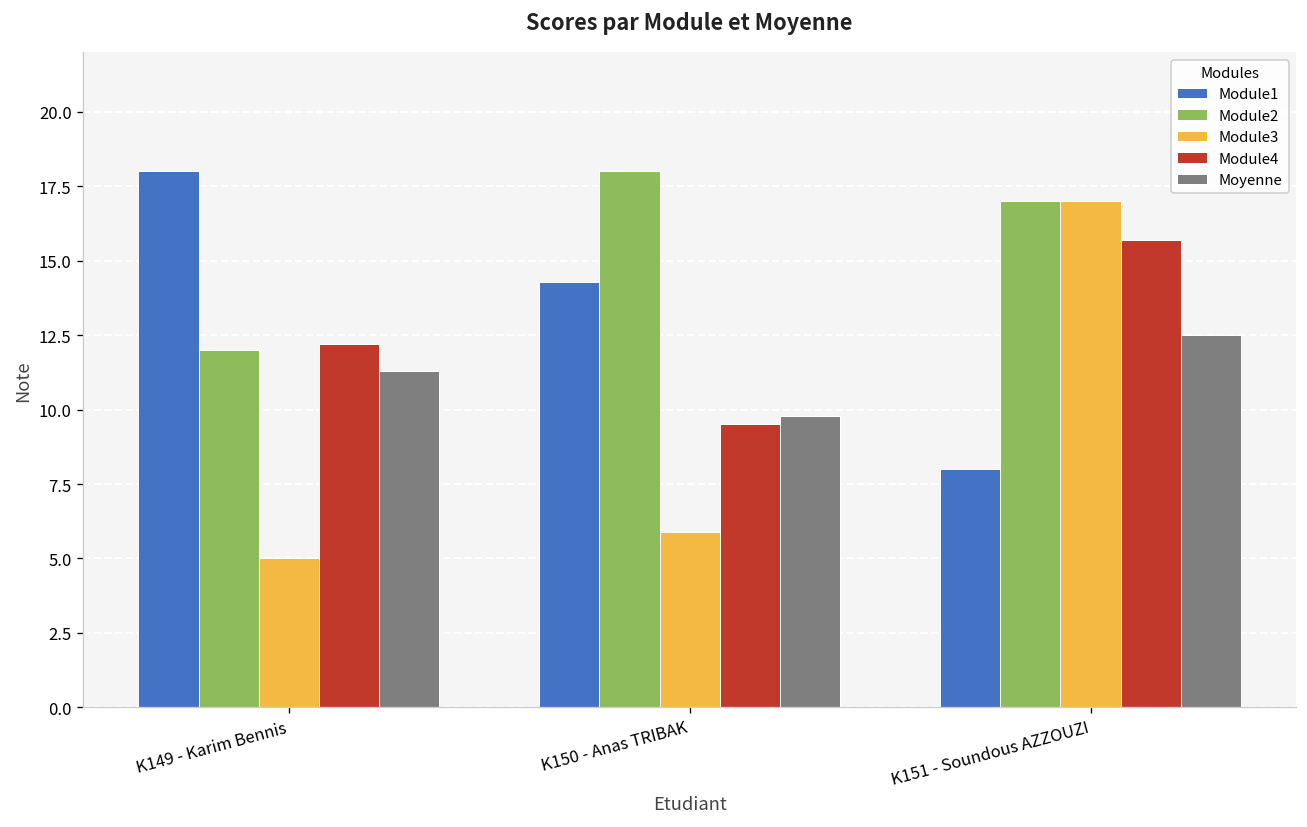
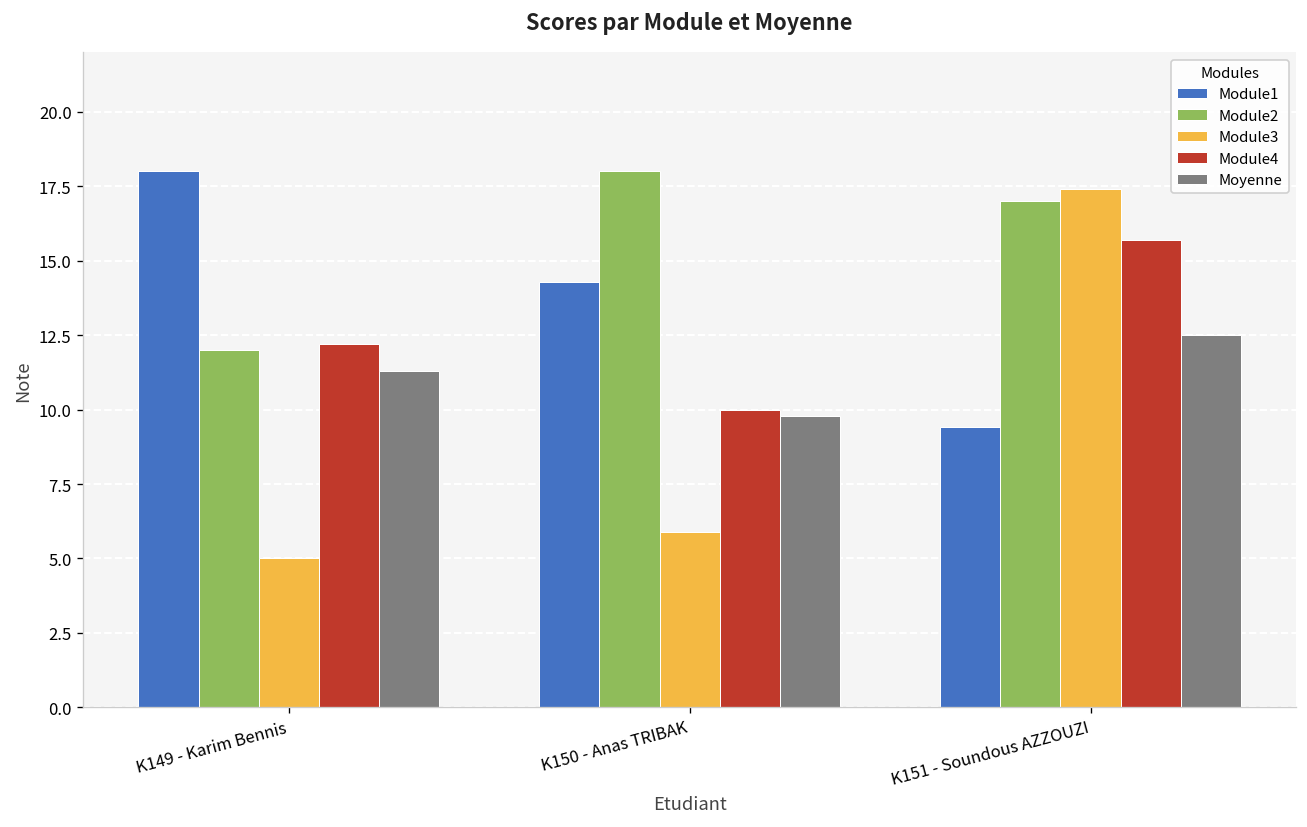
  {
    "Module1": {
      "K149 - Karim Bennis": 18.0,
      "K150 - Anas TRIBAK": 14.3,
-     "K151 - Soundous AZZOUZI": 8.0
+     "K151 - Soundous AZZOUZI": 9.4
    },
    "Module2": {
      "K149 - Karim Bennis": 12.0,
      "K150 - Anas TRIBAK": 18.0,
      "K151 - Soundous AZZOUZI": 17.0
    },
    "Module3": {
      "K149 - Karim Bennis": 5.0,
      "K150 - Anas TRIBAK": 5.9,
-     "K151 - Soundous AZZOUZI": 17.0
+     "K151 - Soundous AZZOUZI": 17.4
    },
    "Module4": {
      "K149 - Karim Bennis": 12.2,
-     "K150 - Anas TRIBAK": 9.5,
+     "K150 - Anas TRIBAK": 10.0,
      "K151 - Soundous AZZOUZI": 15.7
    },
    "Moyenne": {
      "K149 - Karim Bennis": 11.3,
      "K150 - Anas TRIBAK": 9.8,
      "K151 - Soundous AZZOUZI": 12.5
    }
  }
